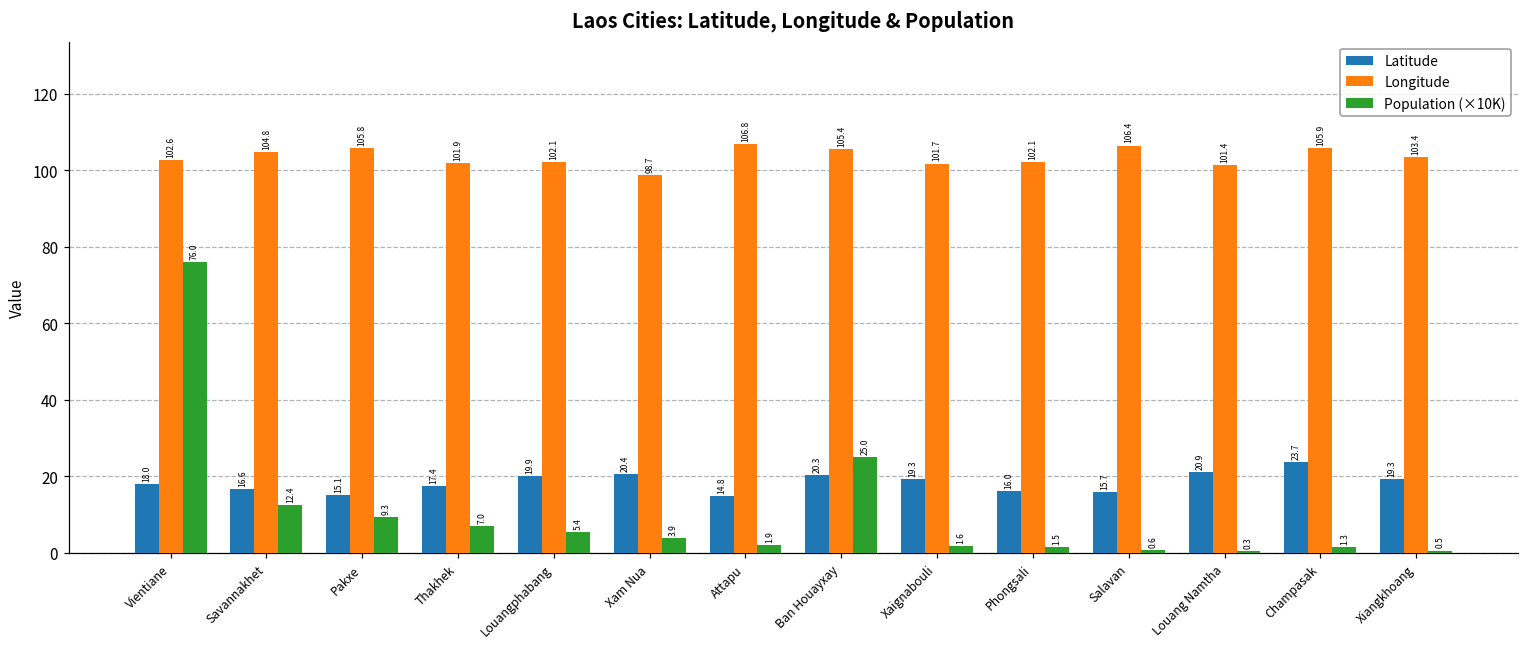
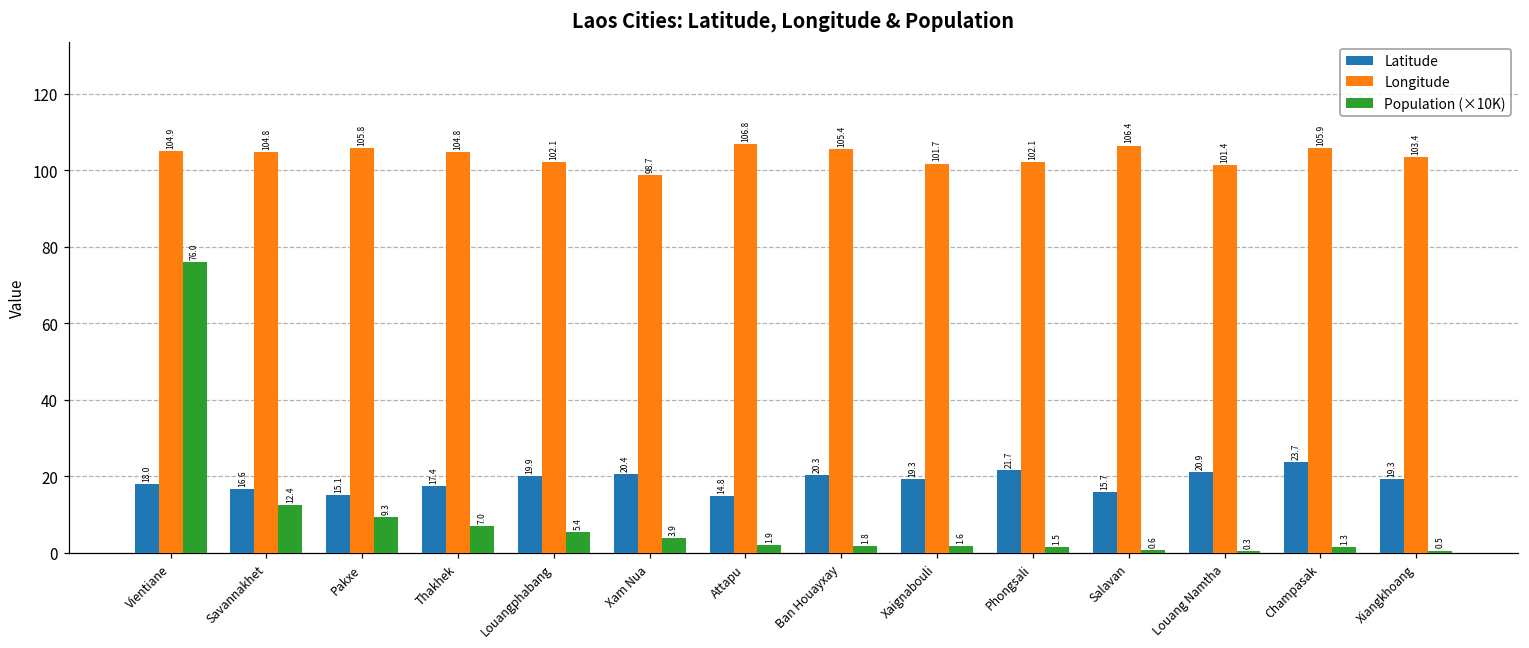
  {
    "Latitude": {
      "Vientiane": 18.0,
      "Savannakhet": 16.6,
      "Pakxe": 15.1,
      "Thakhek": 17.4,
      "Louangphabang": 19.9,
      "Xam Nua": 20.4,
      "Attapu": 14.8,
      "Ban Houayxay": 20.3,
      "Xaignabouli": 19.3,
-     "Phongsali": 16.0,
+     "Phongsali": 21.7,
      "Salavan": 15.7,
      "Louang Namtha": 20.9,
      "Champasak": 23.7,
      "Xiangkhoang": 19.3
    },
    "Longitude": {
-     "Vientiane": 102.6,
+     "Vientiane": 104.9,
      "Savannakhet": 104.8,
      "Pakxe": 105.8,
-     "Thakhek": 101.9,
+     "Thakhek": 104.8,
      "Louangphabang": 102.1,
      "Xam Nua": 98.7,
      "Attapu": 106.8,
      "Ban Houayxay": 105.4,
      "Xaignabouli": 101.7,
      "Phongsali": 102.1,
      "Salavan": 106.4,
      "Louang Namtha": 101.4,
      "Champasak": 105.9,
      "Xiangkhoang": 103.4
    },
    "Population (×10K)": {
      "Vientiane": 76.0,
      "Savannakhet": 12.4,
      "Pakxe": 9.3,
      "Thakhek": 7.0,
      "Louangphabang": 5.4,
      "Xam Nua": 3.9,
      "Attapu": 1.9,
-     "Ban Houayxay": 25.0,
+     "Ban Houayxay": 1.8,
      "Xaignabouli": 1.6,
      "Phongsali": 1.5,
      "Salavan": 0.6,
      "Louang Namtha": 0.3,
      "Champasak": 1.3,
      "Xiangkhoang": 0.5
    }
  }
